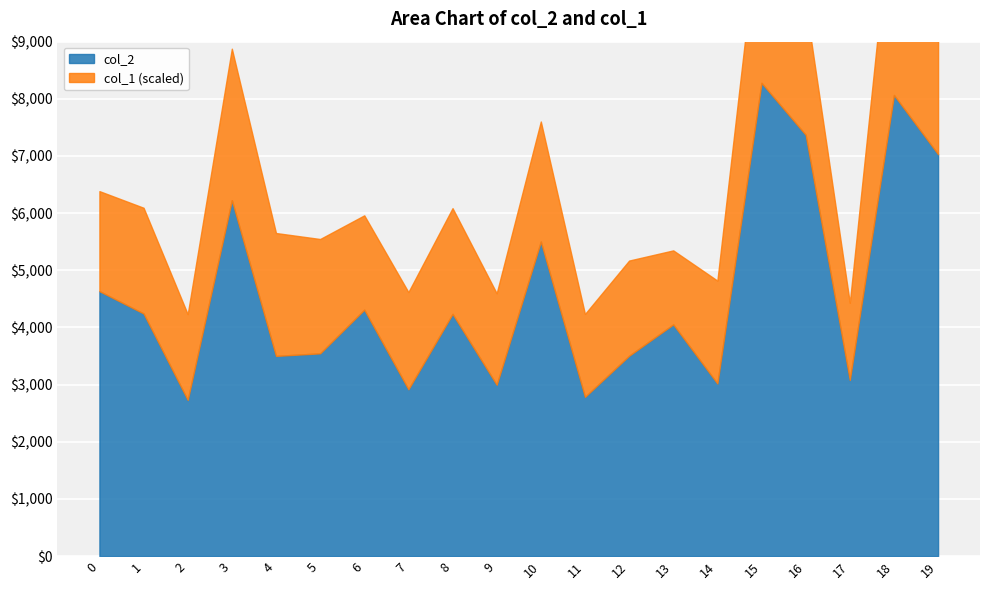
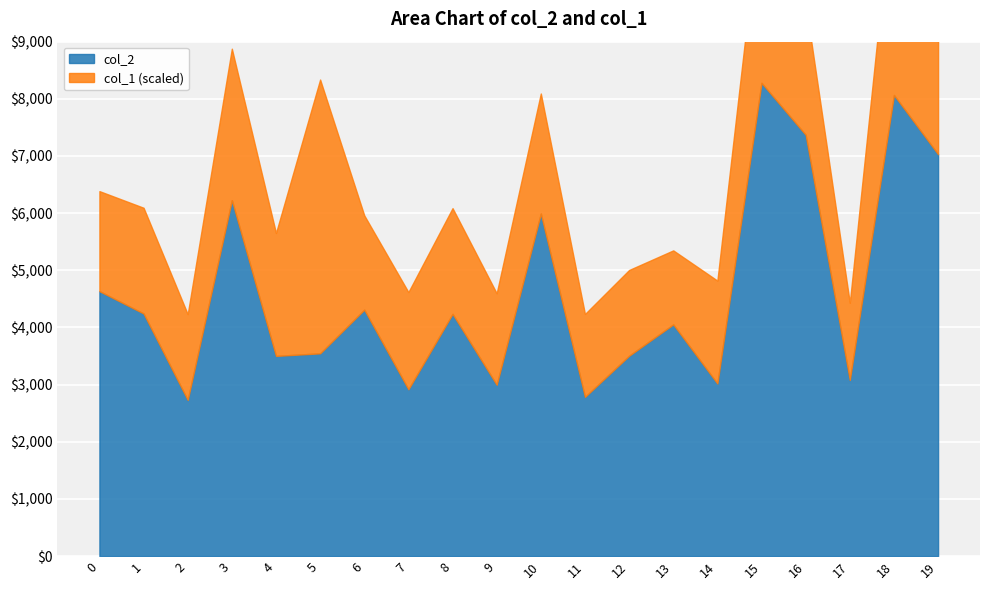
  {
    "col_2": {
      "0": "$4,600",
      "1": "$4,200",
      "2": "$2,700",
      "3": "$6,200",
      "4": "$3,500",
      "5": "$3,500",
      "6": "$4,300",
      "7": "$2,900",
      "8": "$4,200",
      "9": "$3,000",
-     "10": "$5,500",
+     "10": "$6,000",
      "11": "$2,800",
      "12": "$3,500",
      "13": "$4,100",
      "14": "$3,000",
      "15": "$8,300",
      "16": "$7,400",
      "17": "$3,100",
      "18": "$8,100",
      "19": "$7,000"
    },
    "col_1 (scaled)": {
      "0": "$1,800",
      "1": "$1,900",
      "2": "$1,500",
      "3": "$2,700",
      "4": "$2,200",
-     "5": "$2,000",
+     "5": "$4,800",
      "6": "$1,700",
      "7": "$1,700",
      "8": "$1,900",
      "9": "$1,600",
      "10": "$2,100",
      "11": "$1,500",
-     "12": "$1,700",
+     "12": "$1,500",
      "13": "$1,300",
      "14": "$1,800",
      "17": "$1,400"
    }
  }
